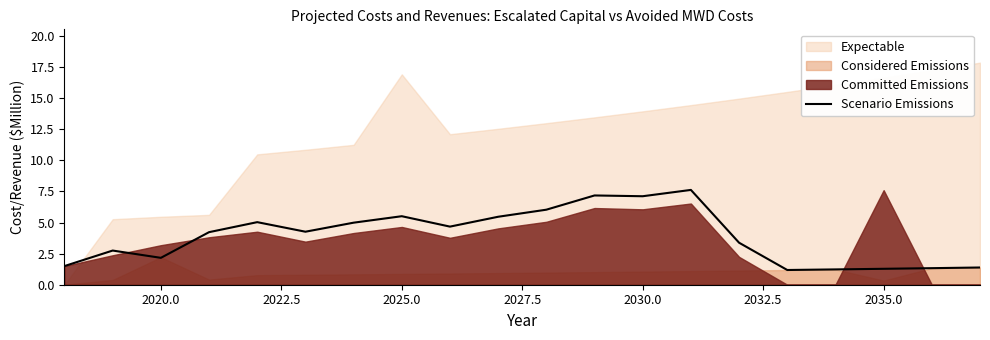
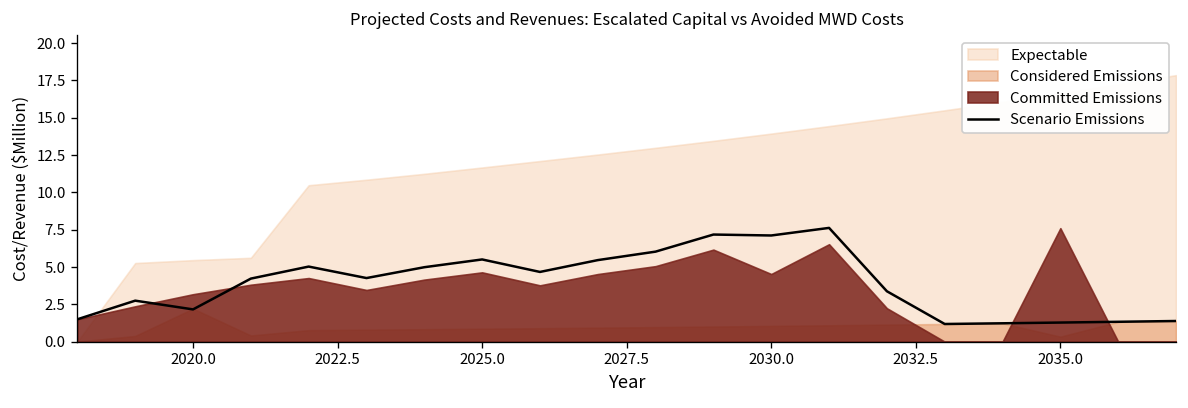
  {
    "Expectable": {
      "2020.0": 5.5,
-     "2025.0": 16.9,
+     "2025.0": 11.7,
      "2030.0": 13.9
    },
    "Scenario Emissions": {
      "2025.0": 5.5,
      "2030.0": 7.1,
      "2035.0": 1.3
    },
    "Considered Emissions": {
      "2025.0": 0.9,
      "2030.0": 1.1,
      "2035.0": 0.3
    },
    "Committed Emissions": {
      "2020.0": 3.2,
      "2025.0": 4.6,
-     "2030.0": 6.1,
+     "2030.0": 4.5,
      "2035.0": 7.6
    }
  }
